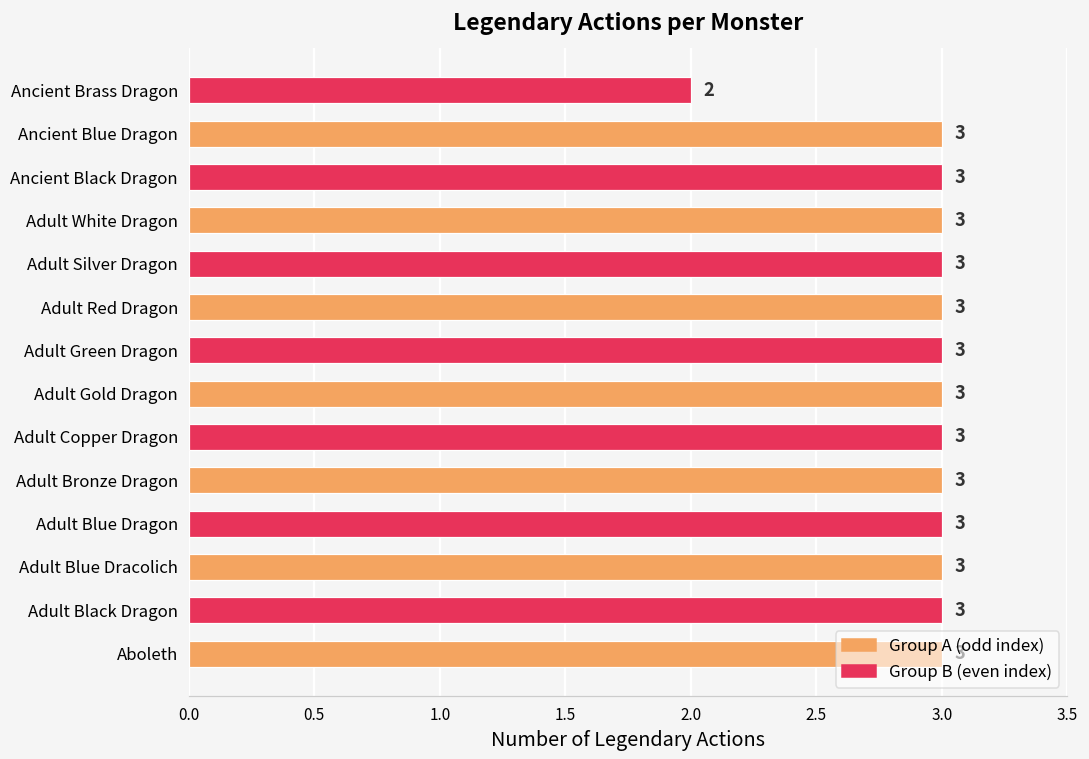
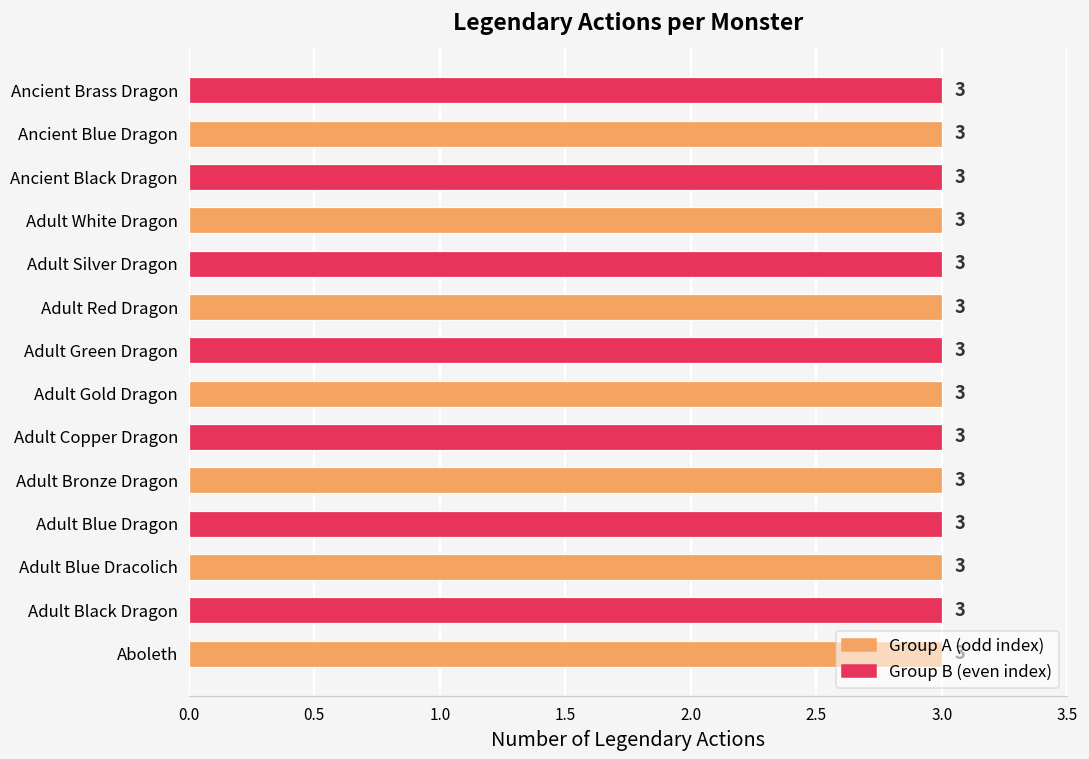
  {
-   "Ancient Brass Dragon": 2,
+   "Ancient Brass Dragon": 3,
    "Ancient Blue Dragon": 3,
    "Ancient Black Dragon": 3,
    "Adult White Dragon": 3,
    "Adult Silver Dragon": 3,
    "Adult Red Dragon": 3,
    "Adult Green Dragon": 3,
    "Adult Gold Dragon": 3,
    "Adult Copper Dragon": 3,
    "Adult Bronze Dragon": 3,
    "Adult Blue Dragon": 3,
    "Adult Blue Dracolich": 3,
    "Adult Black Dragon": 3
  }
